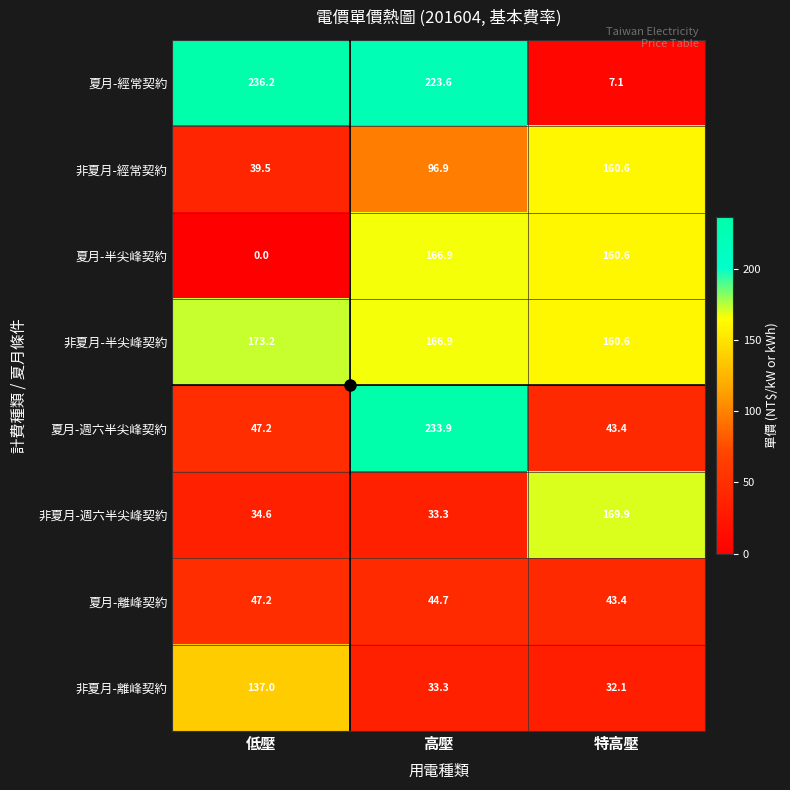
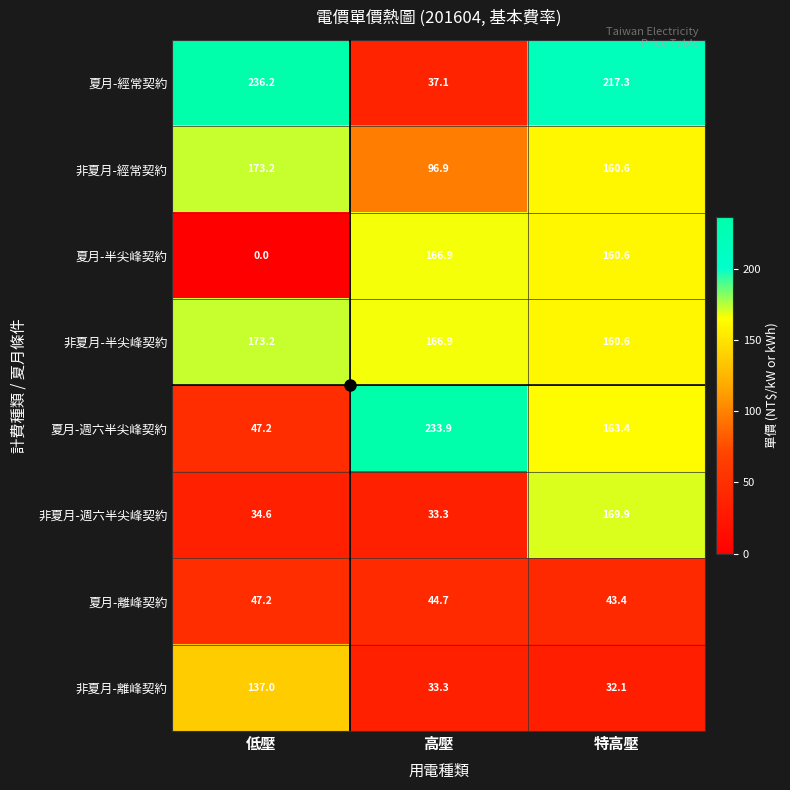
  {
    "夏月-經常契約": {
      "低壓": 236.2,
-     "高壓": 223.6,
-     "特高壓": 7.1
+     "高壓": 37.1,
+     "特高壓": 217.3
    },
    "非夏月-經常契約": {
-     "低壓": 39.5,
+     "低壓": 173.2,
      "高壓": 96.9,
      "特高壓": 160.6
    },
    "夏月-半尖峰契約": {
      "低壓": 0.0,
      "高壓": 166.9,
      "特高壓": 160.6
    },
    "非夏月-半尖峰契約": {
      "低壓": 173.2,
      "高壓": 166.9,
      "特高壓": 160.6
    },
    "夏月-週六半尖峰契約": {
      "低壓": 47.2,
      "高壓": 233.9,
-     "特高壓": 43.4
+     "特高壓": 163.4
    },
    "非夏月-週六半尖峰契約": {
      "低壓": 34.6,
      "高壓": 33.3,
      "特高壓": 169.9
    },
    "夏月-離峰契約": {
      "低壓": 47.2,
      "高壓": 44.7,
      "特高壓": 43.4
    },
    "非夏月-離峰契約": {
      "低壓": 137.0,
      "高壓": 33.3,
      "特高壓": 32.1
    }
  }
